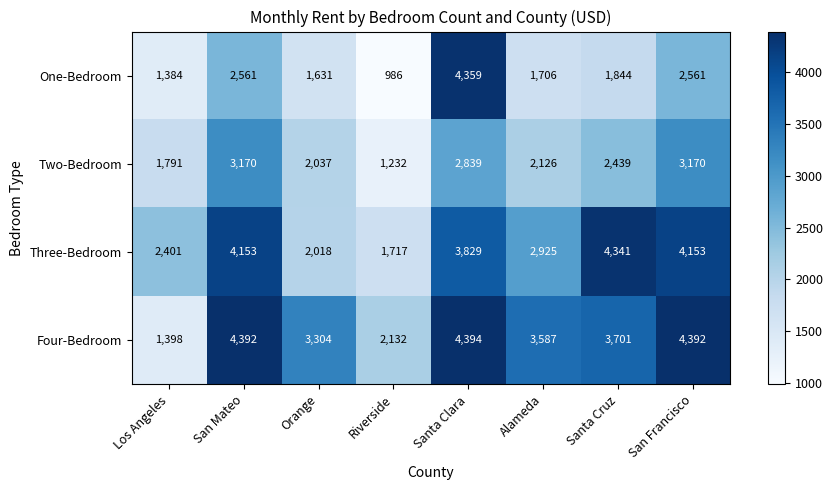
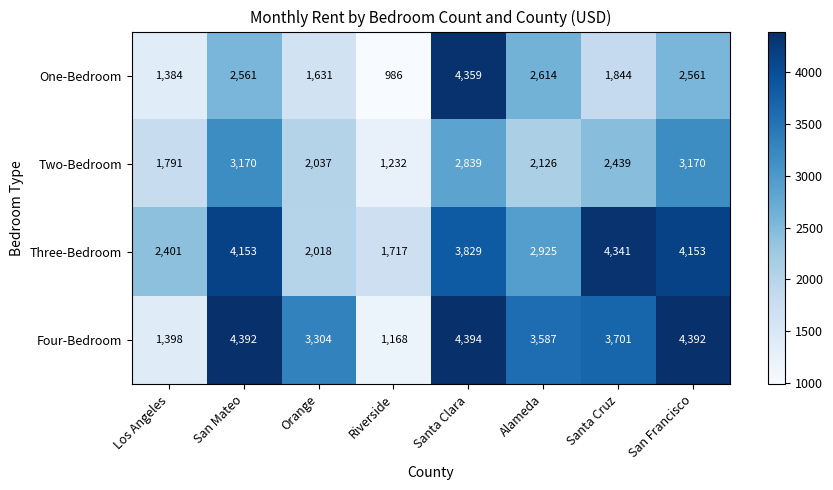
  {
    "One-Bedroom": {
      "Los Angeles": "1,384",
      "San Mateo": "2,561",
      "Orange": "1,631",
      "Riverside": "986",
      "Santa Clara": "4,359",
-     "Alameda": "1,706",
+     "Alameda": "2,614",
      "Santa Cruz": "1,844",
      "San Francisco": "2,561"
    },
    "Two-Bedroom": {
      "Los Angeles": "1,791",
      "San Mateo": "3,170",
      "Orange": "2,037",
      "Riverside": "1,232",
      "Santa Clara": "2,839",
      "Alameda": "2,126",
      "Santa Cruz": "2,439",
      "San Francisco": "3,170"
    },
    "Three-Bedroom": {
      "Los Angeles": "2,401",
      "San Mateo": "4,153",
      "Orange": "2,018",
      "Riverside": "1,717",
      "Santa Clara": "3,829",
      "Alameda": "2,925",
      "Santa Cruz": "4,341",
      "San Francisco": "4,153"
    },
    "Four-Bedroom": {
      "Los Angeles": "1,398",
      "San Mateo": "4,392",
      "Orange": "3,304",
-     "Riverside": "2,132",
+     "Riverside": "1,168",
      "Santa Clara": "4,394",
      "Alameda": "3,587",
      "Santa Cruz": "3,701",
      "San Francisco": "4,392"
    }
  }
